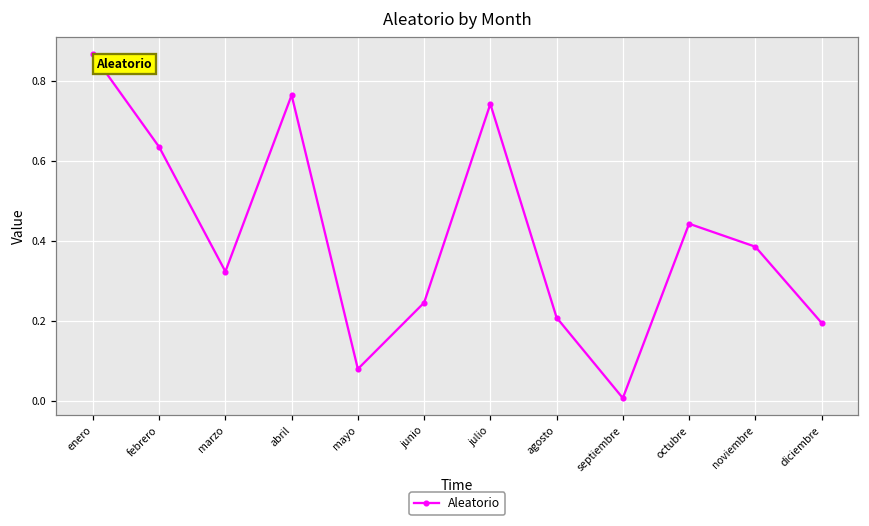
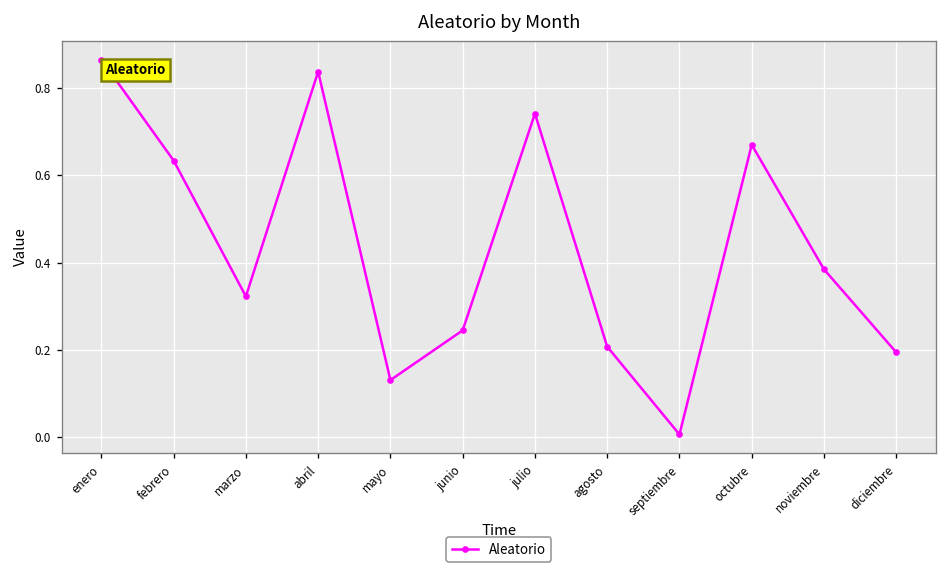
  {
    "febrero": 0.63,
    "marzo": 0.32,
-   "abril": 0.76,
-   "mayo": 0.08,
+   "abril": 0.84,
+   "mayo": 0.13,
    "junio": 0.24,
    "julio": 0.74,
    "agosto": 0.21,
    "septiembre": 0.01,
-   "octubre": 0.44,
+   "octubre": 0.67,
    "noviembre": 0.38,
    "diciembre": 0.19
  }
